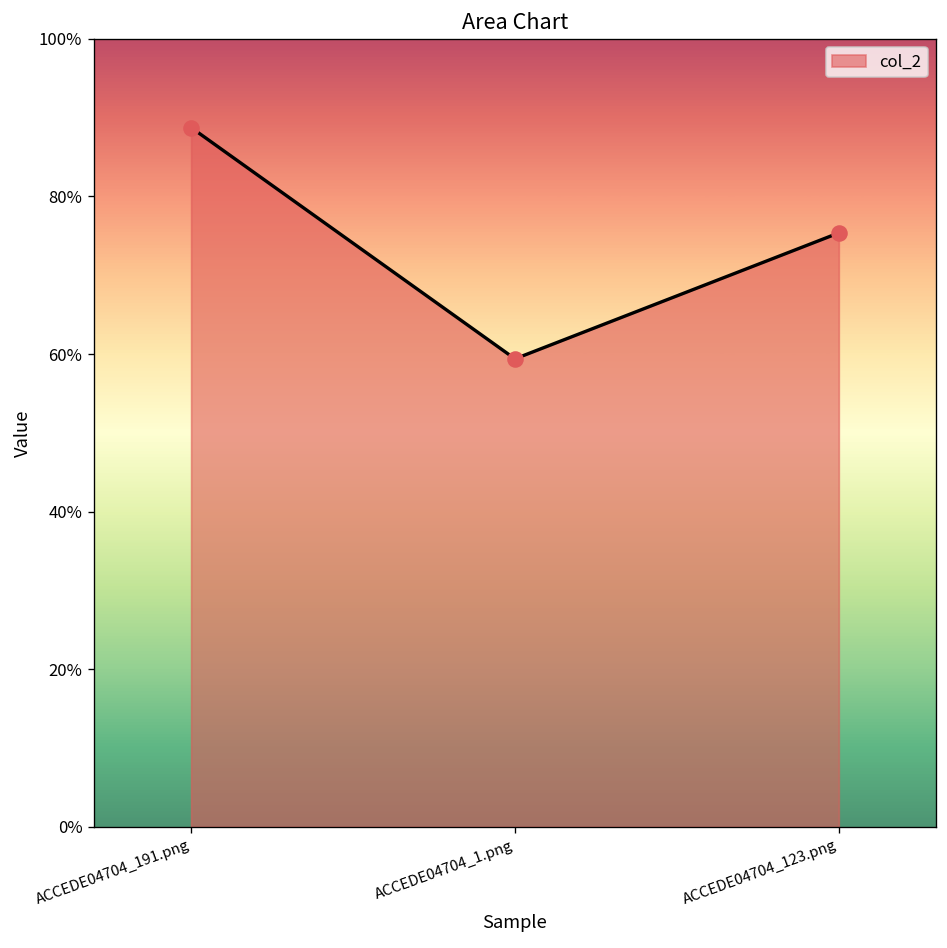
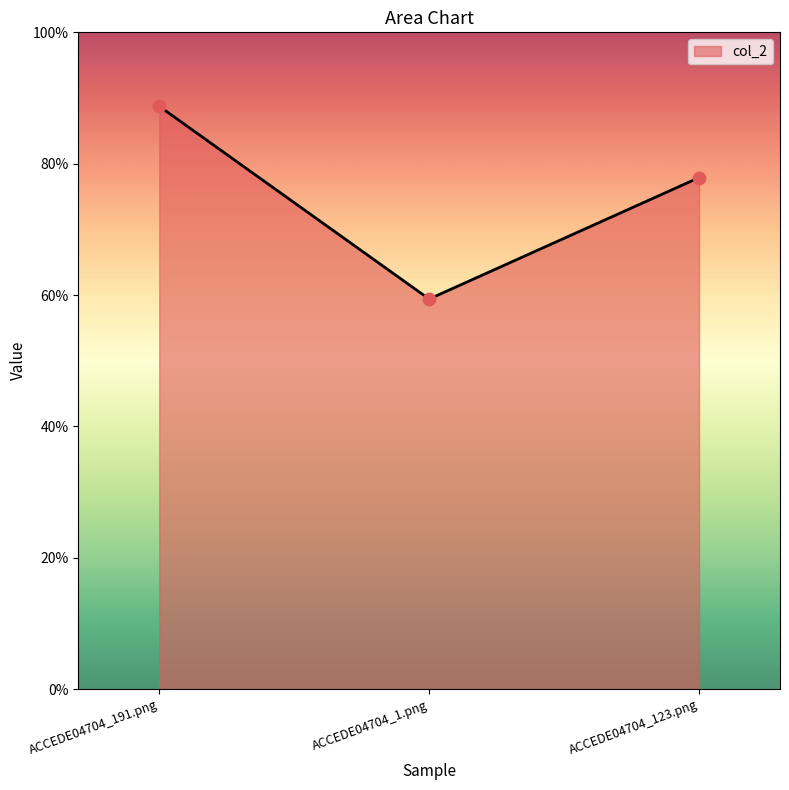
  {
    "ACCEDE04704_191.png": "89%",
    "ACCEDE04704_1.png": "59%",
-   "ACCEDE04704_123.png": "75%"
+   "ACCEDE04704_123.png": "78%"
  }
